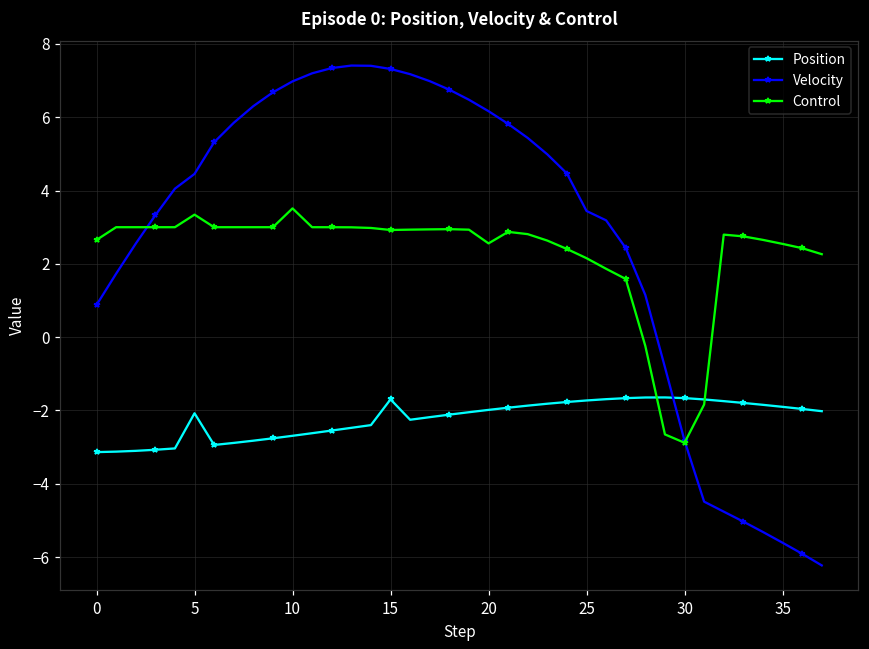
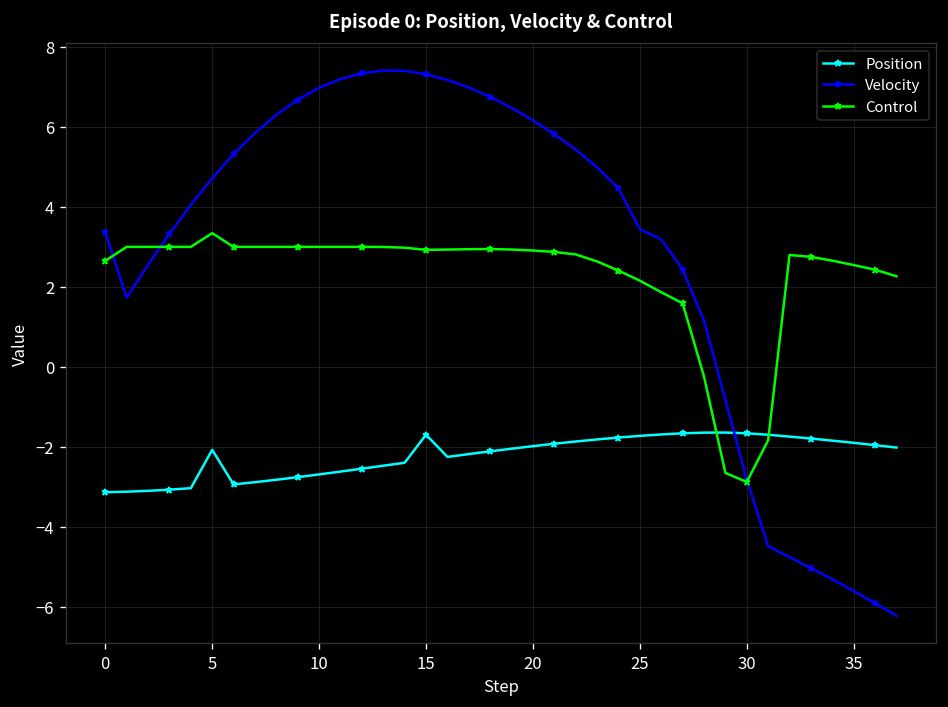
  {
    "Position": {
      "0": -3.1,
      "5": -2.1,
      "10": -2.7,
      "15": -1.7,
      "20": -2.0,
      "25": -1.7,
      "30": -1.7,
      "35": -1.9
    },
    "Velocity": {
-     "0": 0.9,
-     "5": 4.5,
+     "0": 3.4,
+     "5": 4.7,
      "10": 7.0,
      "15": 7.3,
      "20": 6.2,
      "25": 3.4,
      "35": -5.6
    },
    "Control": {
      "0": 2.7,
      "5": 3.3,
-     "10": 3.5,
+     "10": 3.0,
      "15": 2.9,
-     "20": 2.6,
+     "20": 2.9,
      "25": 2.2,
      "35": 2.5
    }
  }
